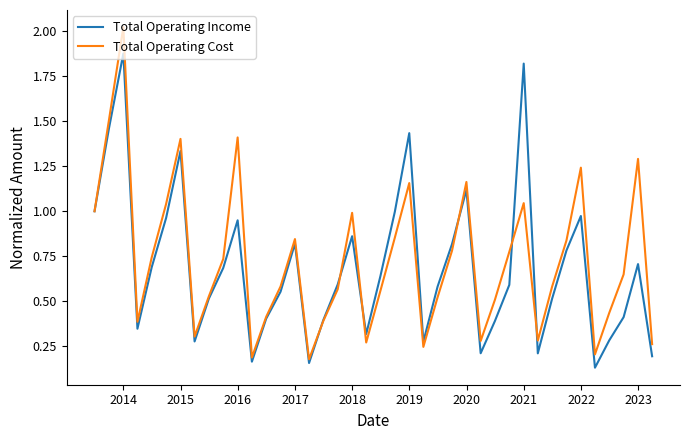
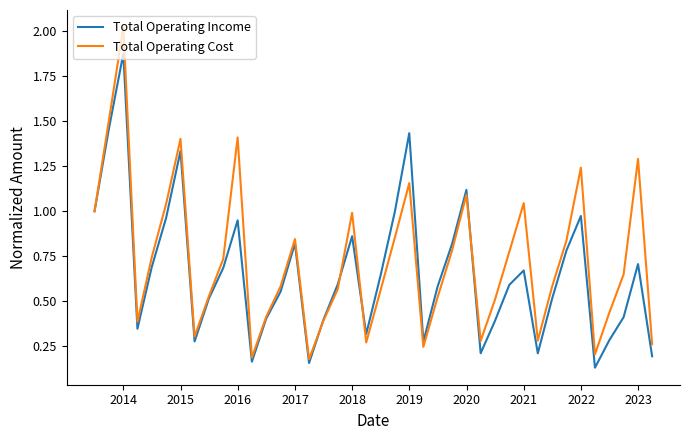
  {
    "Total Operating Income": {
      "2015": 1.33,
      "2016": 0.95,
      "2017": 0.82,
      "2018": 0.86,
      "2019": 1.43,
      "2020": 1.12,
-     "2021": 1.82,
+     "2021": 0.67,
      "2022": 0.97,
      "2023": 0.71
    },
    "Total Operating Cost": {
      "2015": 1.40,
      "2016": 1.41,
      "2017": 0.85,
      "2018": 0.99,
      "2019": 1.16,
-     "2020": 1.16,
+     "2020": 1.09,
      "2021": 1.05,
      "2022": 1.24,
      "2023": 1.29
    }
  }
